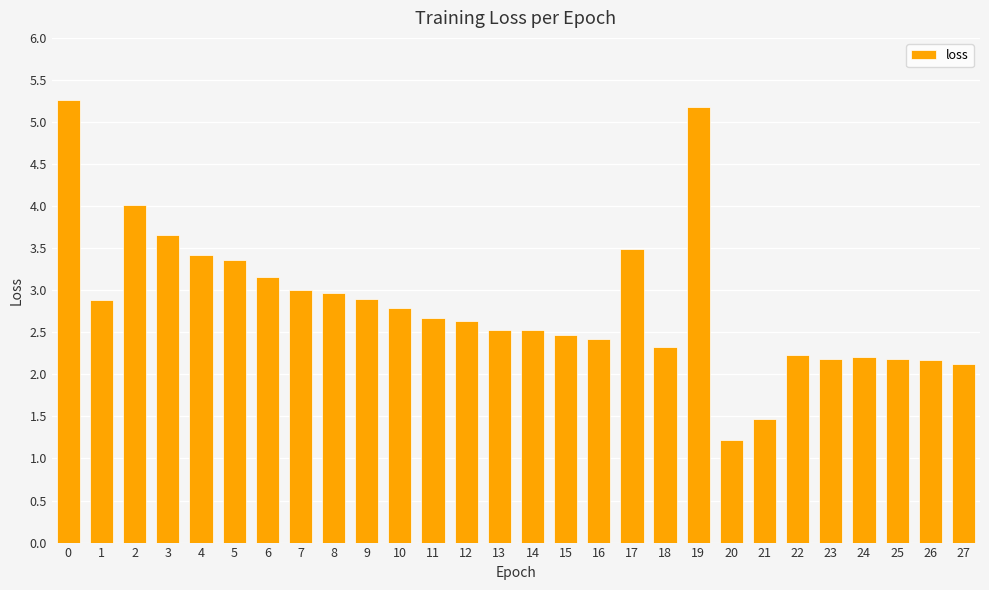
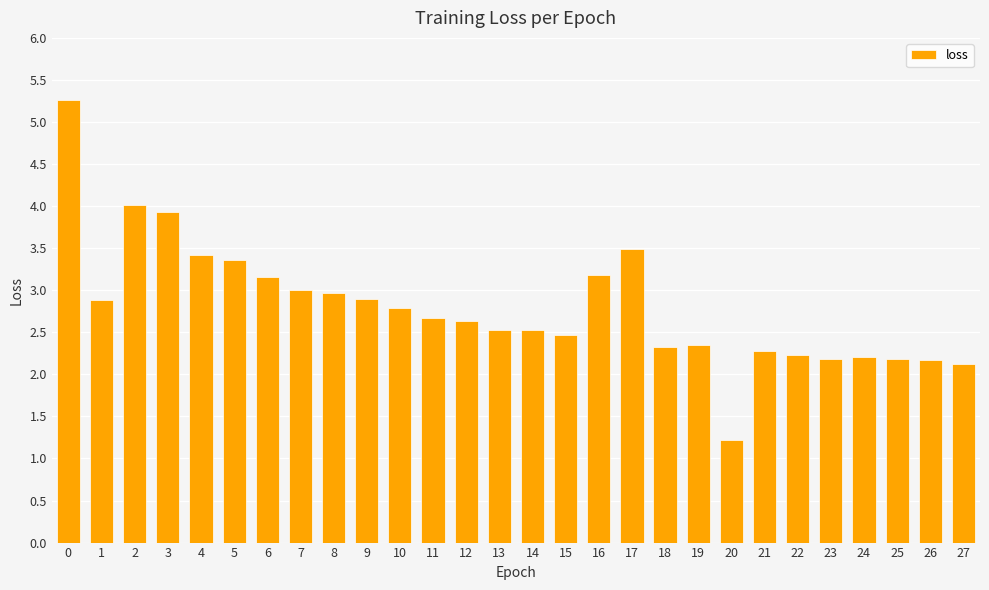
  {
    "0": 5.3,
    "1": 2.9,
    "2": 4.0,
-   "3": 3.7,
+   "3": 3.9,
    "4": 3.4,
    "5": 3.4,
    "6": 3.2,
    "7": 3.0,
    "8": 3.0,
    "9": 2.9,
    "10": 2.8,
    "11": 2.7,
    "12": 2.6,
    "13": 2.5,
    "14": 2.5,
    "15": 2.5,
-   "16": 2.4,
+   "16": 3.2,
    "17": 3.5,
    "18": 2.3,
-   "19": 5.2,
+   "19": 2.3,
    "20": 1.2,
-   "21": 1.5,
+   "21": 2.3,
    "22": 2.2,
    "23": 2.2,
    "24": 2.2,
    "25": 2.2,
    "26": 2.2,
    "27": 2.1
  }
